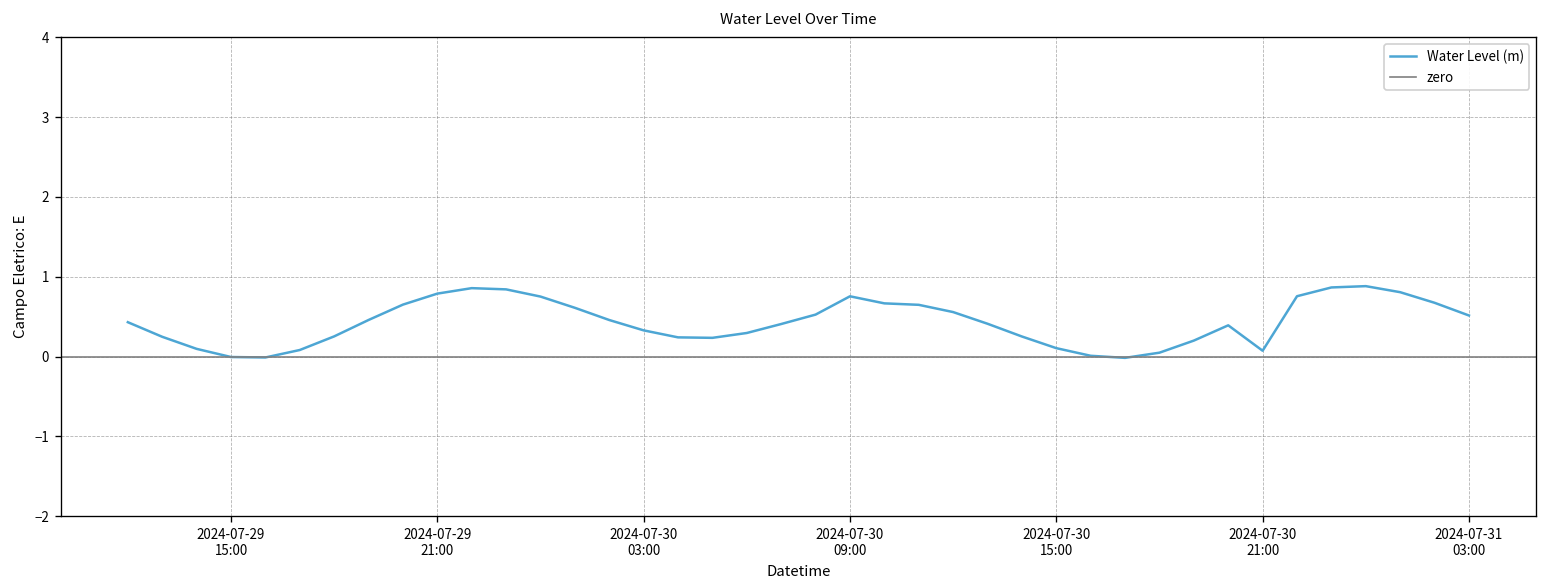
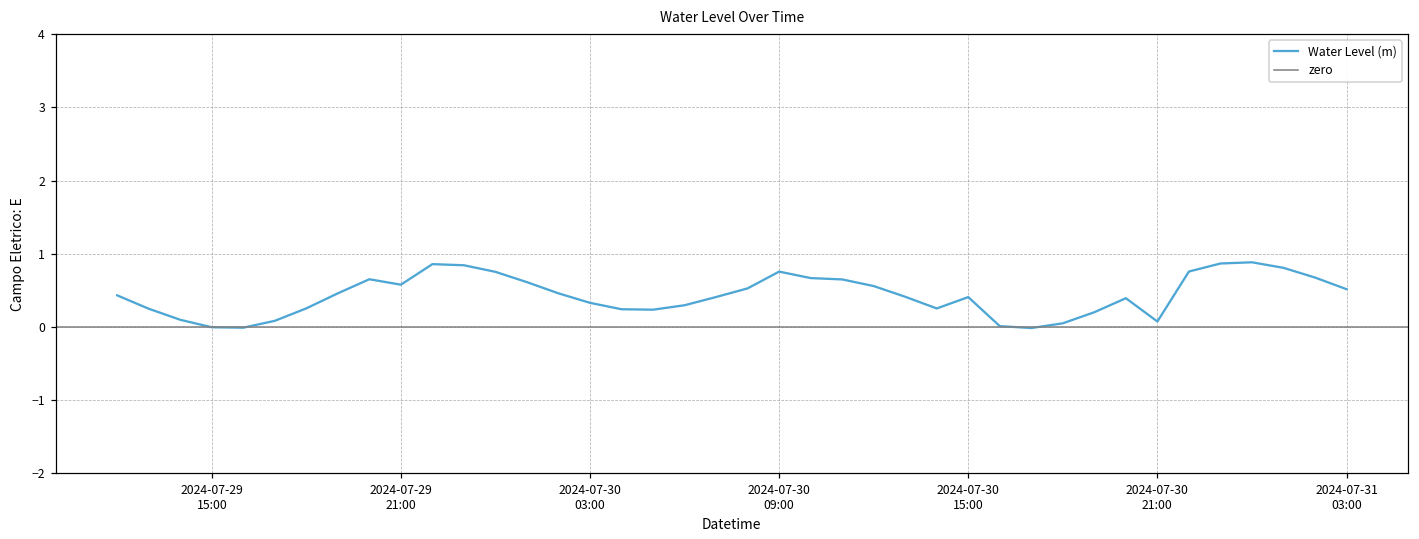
  {
    "2024-07-29 15:00": 0.0,
-   "2024-07-29 21:00": 0.8,
+   "2024-07-29 21:00": 0.6,
    "2024-07-30 03:00": 0.3,
    "2024-07-30 09:00": 0.8,
-   "2024-07-30 15:00": 0.1,
+   "2024-07-30 15:00": 0.4,
    "2024-07-30 21:00": 0.1,
    "2024-07-31 03:00": 0.5
  }
